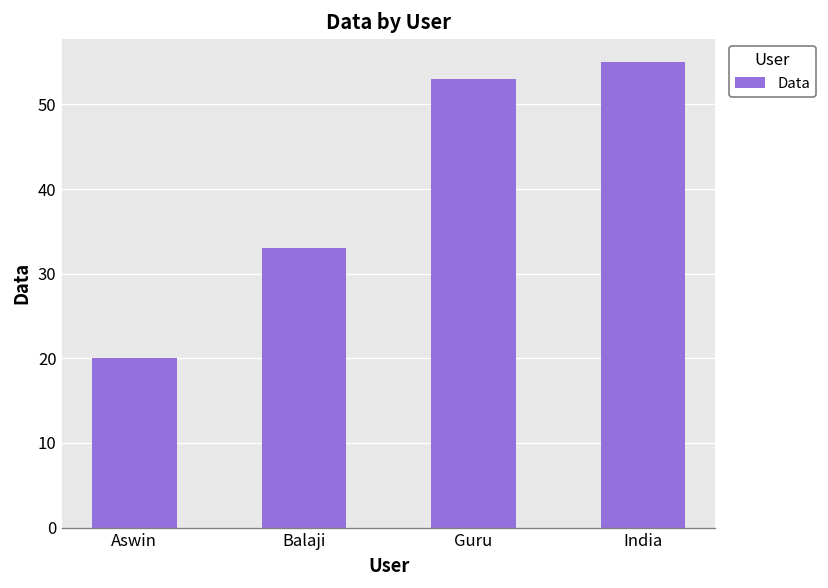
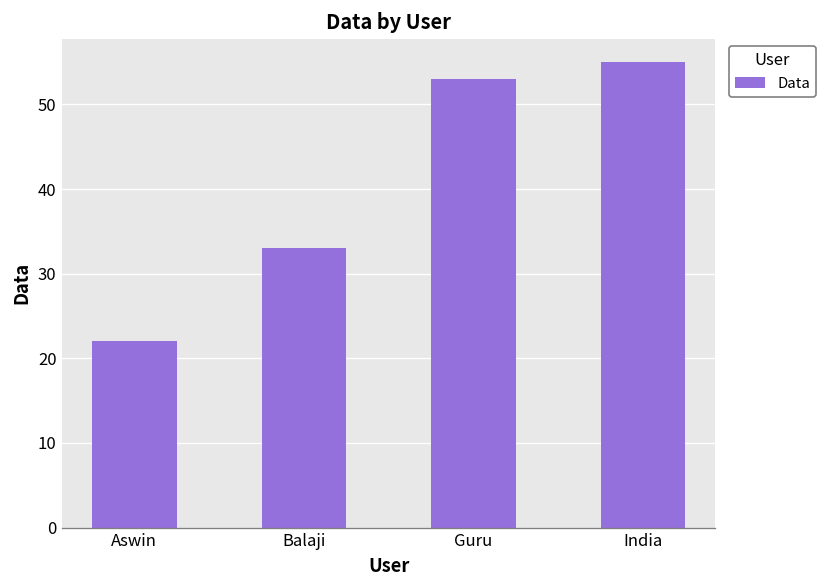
  {
-   "Aswin": 20,
+   "Aswin": 22,
    "Balaji": 33,
    "Guru": 53,
    "India": 55
  }
